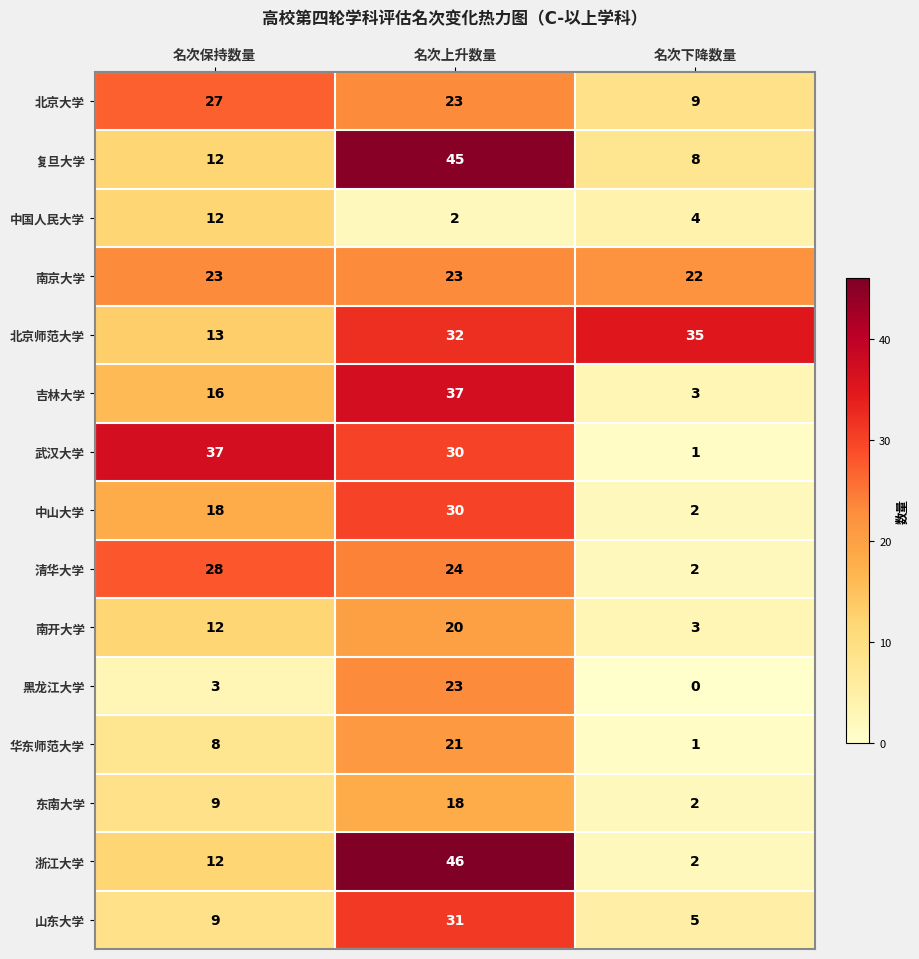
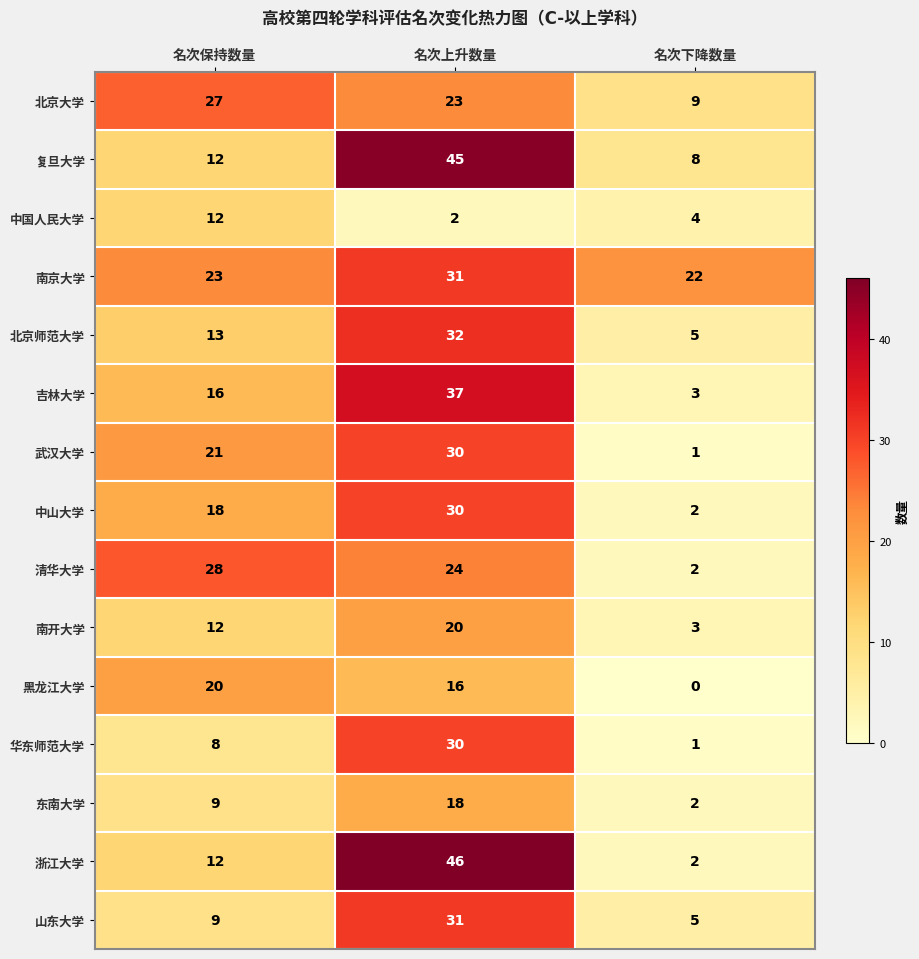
  {
    "北京大学": {
      "名次保持数量": 27,
      "名次上升数量": 23,
      "名次下降数量": 9
    },
    "复旦大学": {
      "名次保持数量": 12,
      "名次上升数量": 45,
      "名次下降数量": 8
    },
    "中国人民大学": {
      "名次保持数量": 12,
      "名次上升数量": 2,
      "名次下降数量": 4
    },
    "南京大学": {
      "名次保持数量": 23,
-     "名次上升数量": 23,
+     "名次上升数量": 31,
      "名次下降数量": 22
    },
    "北京师范大学": {
      "名次保持数量": 13,
      "名次上升数量": 32,
-     "名次下降数量": 35
+     "名次下降数量": 5
    },
    "吉林大学": {
      "名次保持数量": 16,
      "名次上升数量": 37,
      "名次下降数量": 3
    },
    "武汉大学": {
-     "名次保持数量": 37,
+     "名次保持数量": 21,
      "名次上升数量": 30,
      "名次下降数量": 1
    },
    "中山大学": {
      "名次保持数量": 18,
      "名次上升数量": 30,
      "名次下降数量": 2
    },
    "清华大学": {
      "名次保持数量": 28,
      "名次上升数量": 24,
      "名次下降数量": 2
    },
    "南开大学": {
      "名次保持数量": 12,
      "名次上升数量": 20,
      "名次下降数量": 3
    },
    "黑龙江大学": {
-     "名次保持数量": 3,
-     "名次上升数量": 23,
+     "名次保持数量": 20,
+     "名次上升数量": 16,
      "名次下降数量": 0
    },
    "华东师范大学": {
      "名次保持数量": 8,
-     "名次上升数量": 21,
+     "名次上升数量": 30,
      "名次下降数量": 1
    },
    "东南大学": {
      "名次保持数量": 9,
      "名次上升数量": 18,
      "名次下降数量": 2
    },
    "浙江大学": {
      "名次保持数量": 12,
      "名次上升数量": 46,
      "名次下降数量": 2
    },
    "山东大学": {
      "名次保持数量": 9,
      "名次上升数量": 31,
      "名次下降数量": 5
    }
  }
